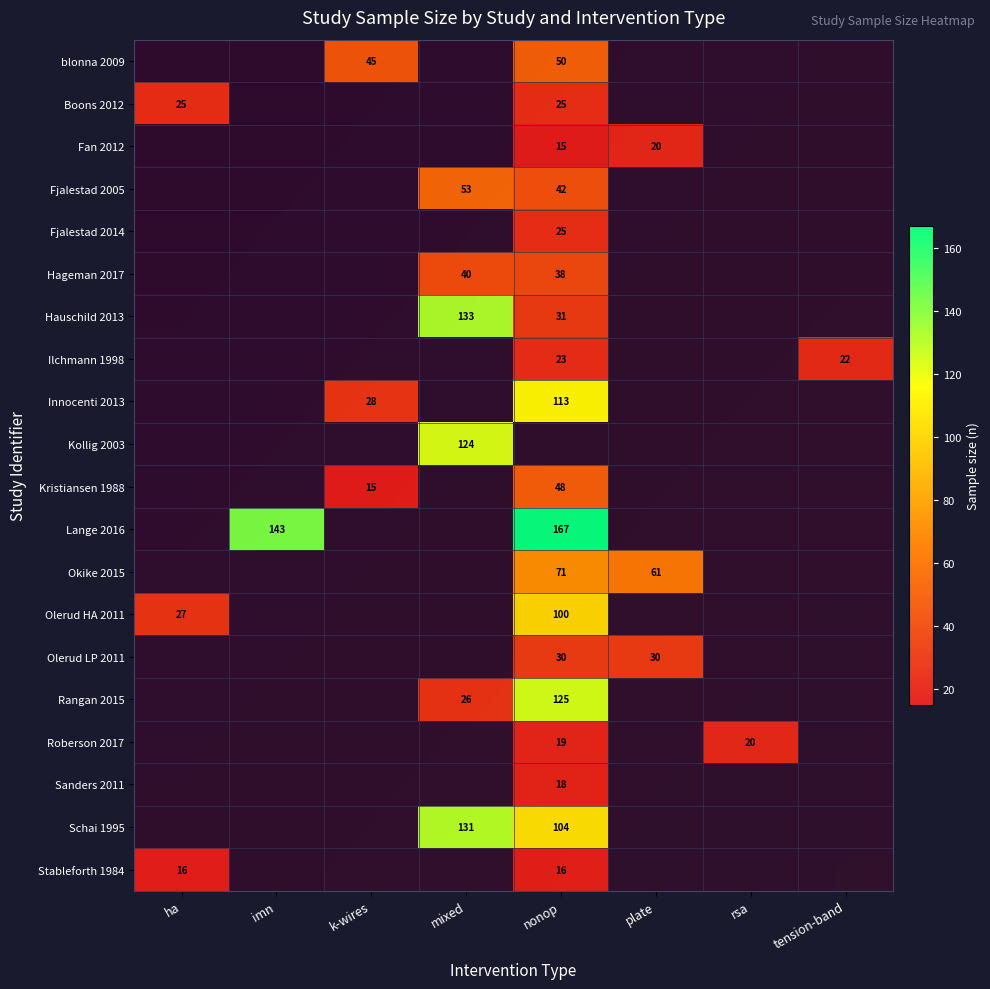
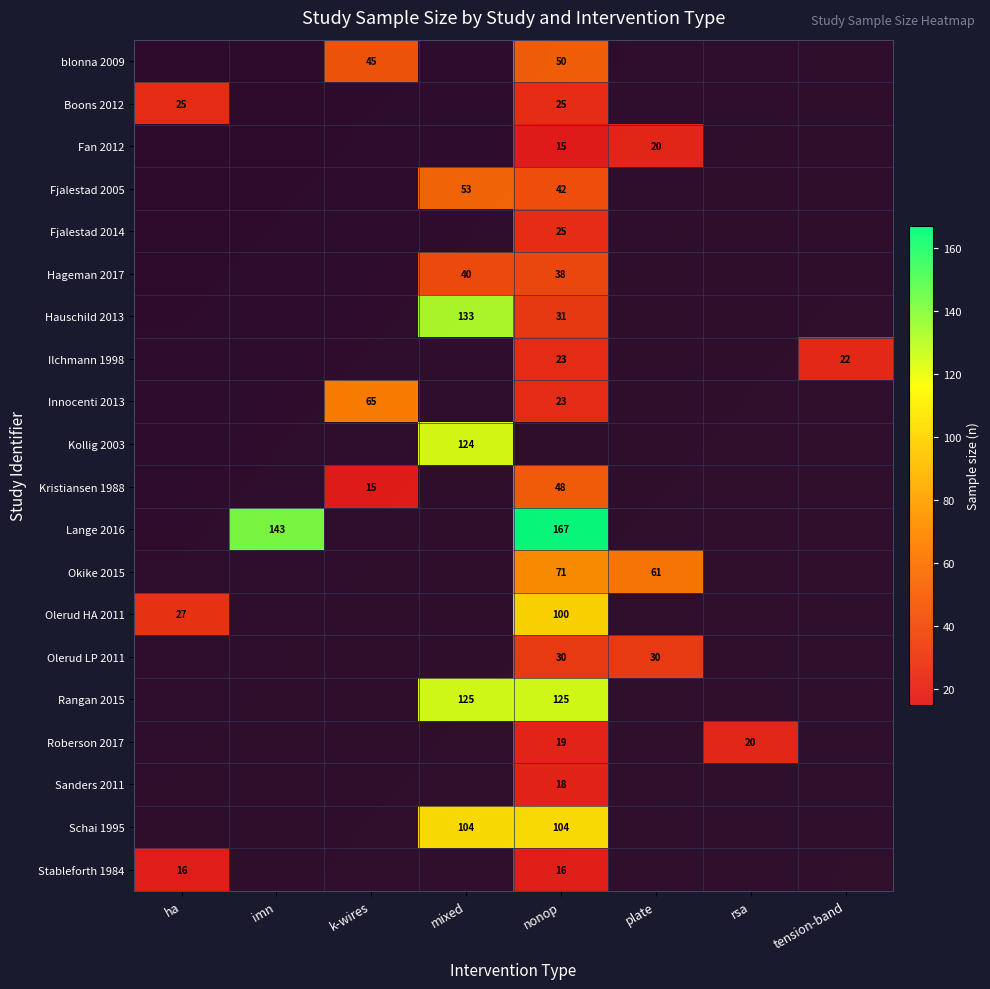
  {
    "blonna 2009": {
      "k-wires": 45,
      "nonop": 50
    },
    "Boons 2012": {
      "ha": 25,
      "nonop": 25
    },
    "Fan 2012": {
      "nonop": 15,
      "plate": 20
    },
    "Fjalestad 2005": {
      "mixed": 53,
      "nonop": 42
    },
    "Fjalestad 2014": {
      "nonop": 25
    },
    "Hageman 2017": {
      "mixed": 40,
      "nonop": 38
    },
    "Hauschild 2013": {
      "mixed": 133,
      "nonop": 31
    },
    "Ilchmann 1998": {
      "nonop": 23,
      "tension-band": 22
    },
    "Innocenti 2013": {
-     "k-wires": 28,
-     "nonop": 113
+     "k-wires": 65,
+     "nonop": 23
    },
    "Kollig 2003": {
      "mixed": 124
    },
    "Kristiansen 1988": {
      "k-wires": 15,
      "nonop": 48
    },
    "Lange 2016": {
      "imn": 143,
      "nonop": 167
    },
    "Okike 2015": {
      "nonop": 71,
      "plate": 61
    },
    "Olerud HA 2011": {
      "ha": 27,
      "nonop": 100
    },
    "Olerud LP 2011": {
      "nonop": 30,
      "plate": 30
    },
    "Rangan 2015": {
-     "mixed": 26,
+     "mixed": 125,
      "nonop": 125
    },
    "Roberson 2017": {
      "nonop": 19,
      "rsa": 20
    },
    "Sanders 2011": {
      "nonop": 18
    },
    "Schai 1995": {
-     "mixed": 131,
+     "mixed": 104,
      "nonop": 104
    },
    "Stableforth 1984": {
      "ha": 16,
      "nonop": 16
    }
  }
